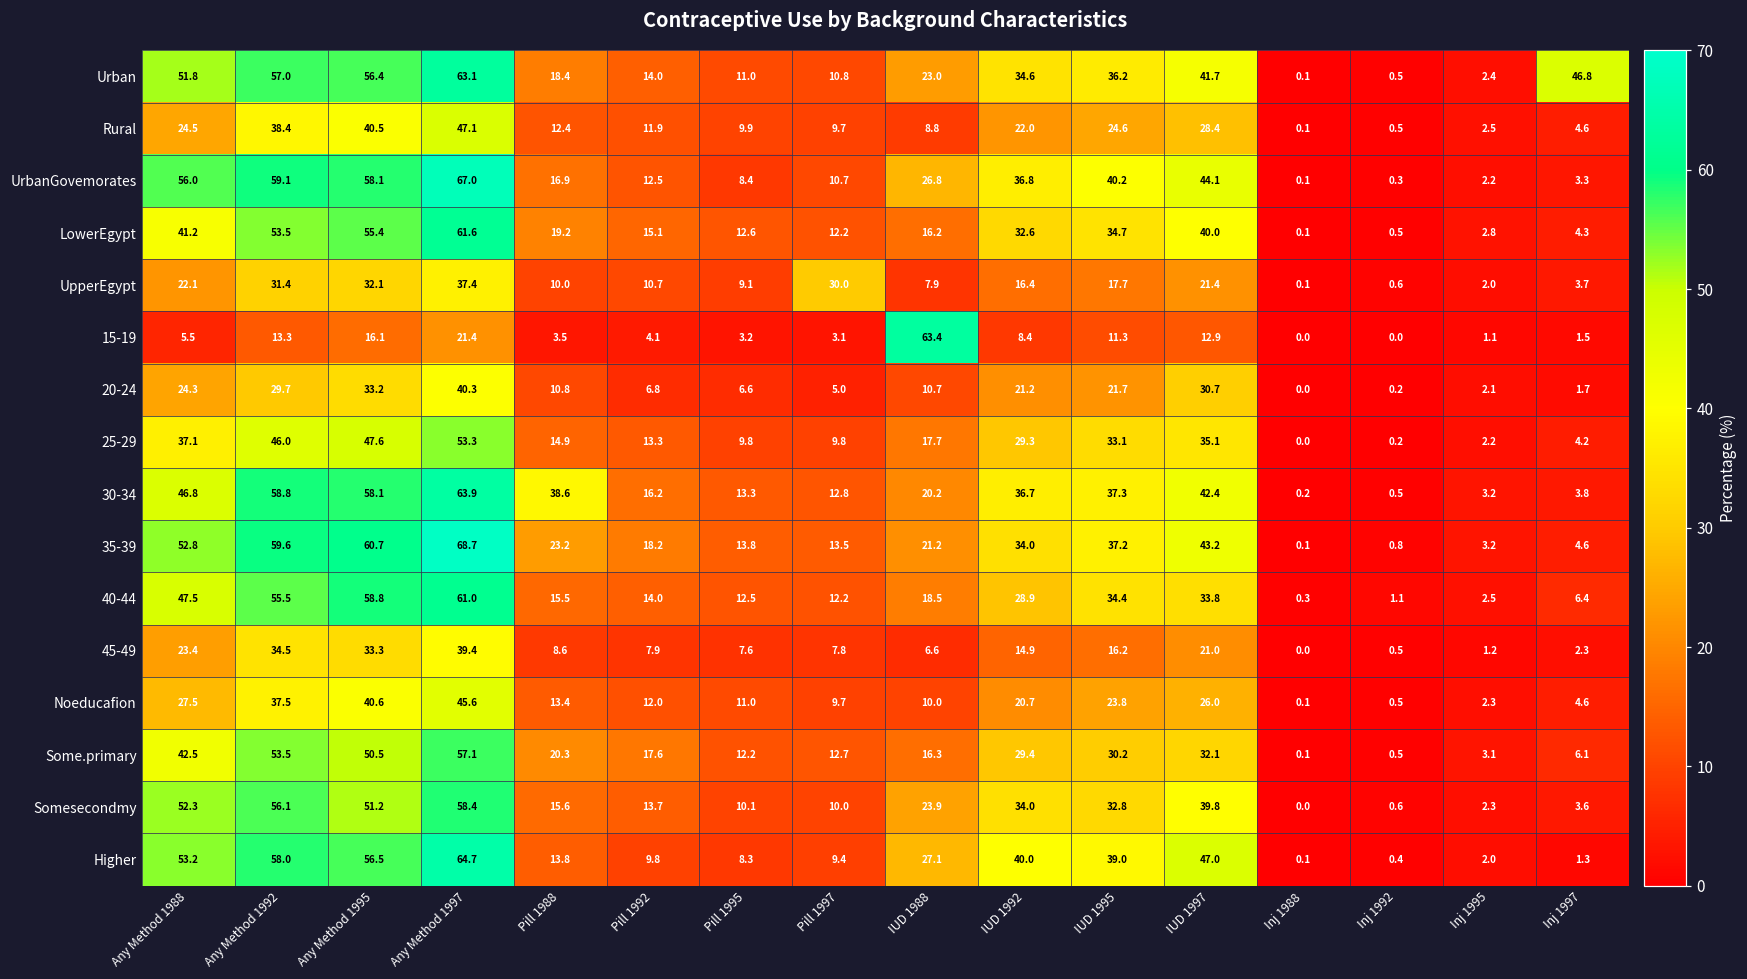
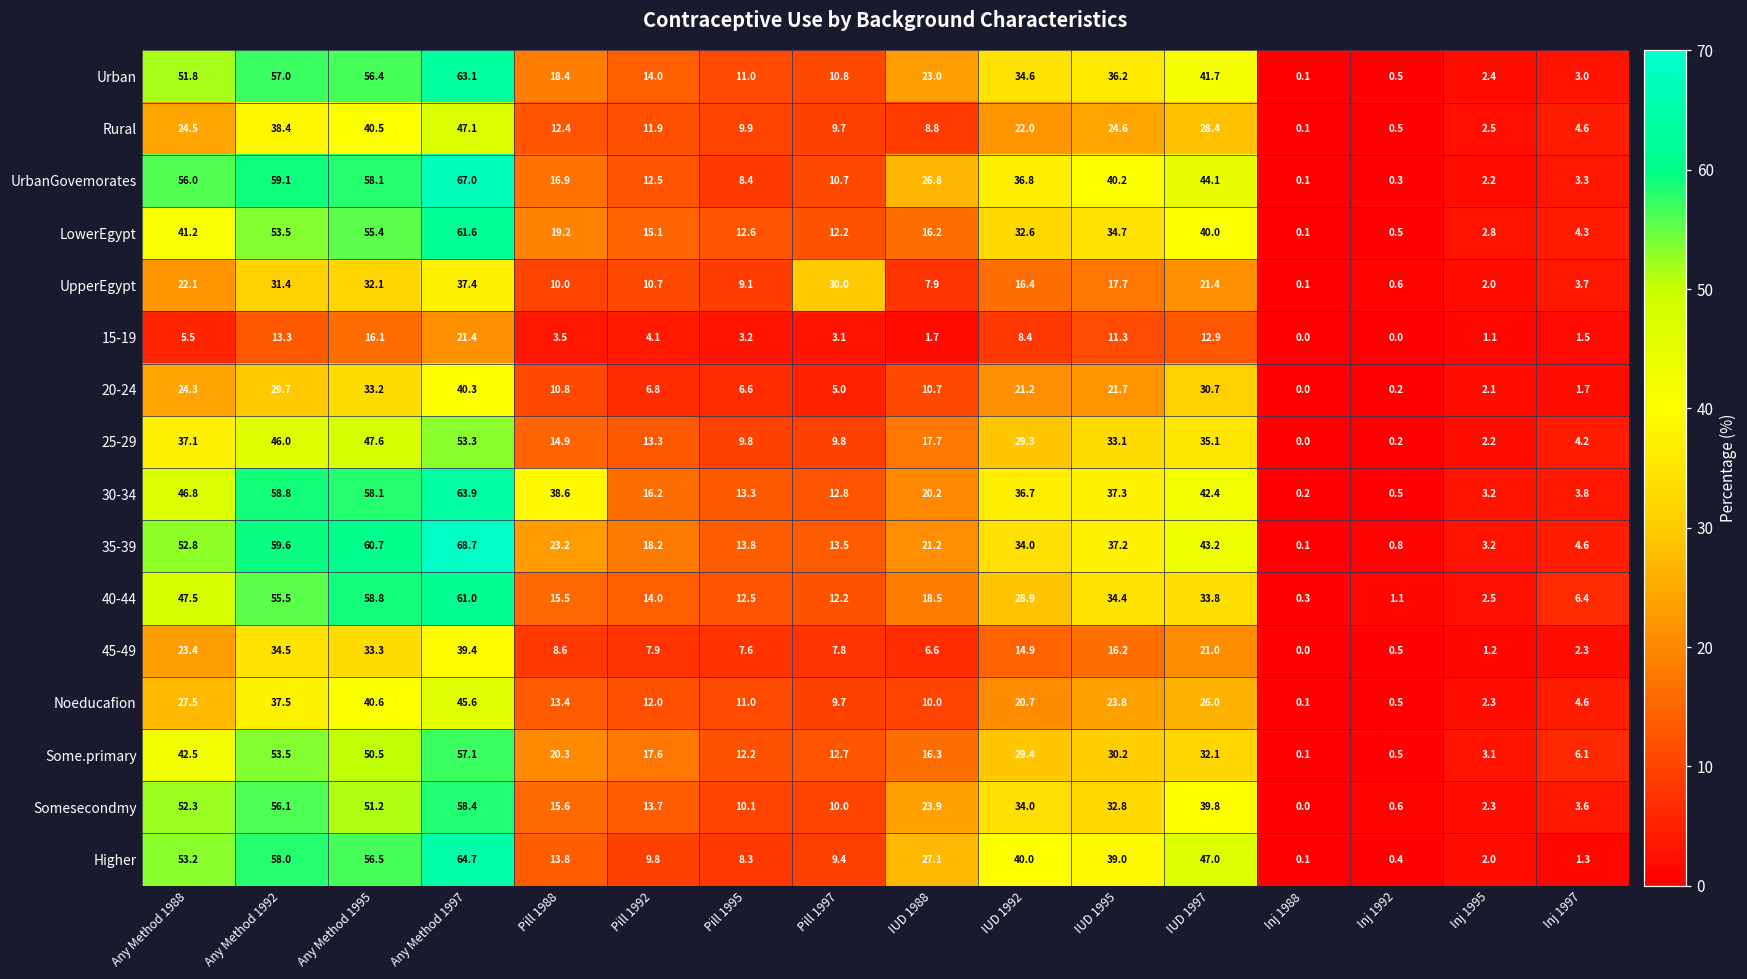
  {
    "Urban": {
      "Any Method 1988": 51.8,
      "Any Method 1992": 57.0,
      "Any Method 1995": 56.4,
      "Any Method 1997": 63.1,
      "Pill 1988": 18.4,
      "Pill 1992": 14.0,
      "Pill 1995": 11.0,
      "Pill 1997": 10.8,
      "IUD 1988": 23.0,
      "IUD 1992": 34.6,
      "IUD 1995": 36.2,
      "IUD 1997": 41.7,
      "Inj 1988": 0.1,
      "Inj 1992": 0.5,
      "Inj 1995": 2.4,
-     "Inj 1997": 46.8
+     "Inj 1997": 3.0
    },
    "15-19": {
      "Any Method 1988": 5.5,
      "Any Method 1992": 13.3,
      "Any Method 1995": 16.1,
      "Any Method 1997": 21.4,
      "Pill 1988": 3.5,
      "Pill 1992": 4.1,
      "Pill 1995": 3.2,
      "Pill 1997": 3.1,
-     "IUD 1988": 63.4,
+     "IUD 1988": 1.7,
      "IUD 1992": 8.4,
      "IUD 1995": 11.3,
      "IUD 1997": 12.9,
      "Inj 1988": 0.0,
      "Inj 1992": 0.0,
      "Inj 1995": 1.1,
      "Inj 1997": 1.5
    }
  }
